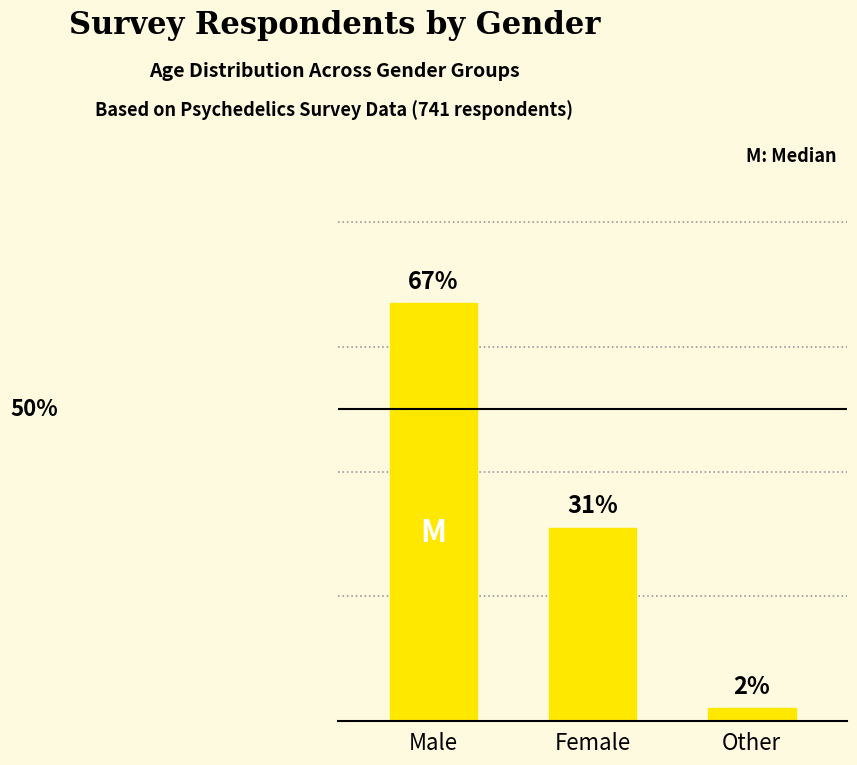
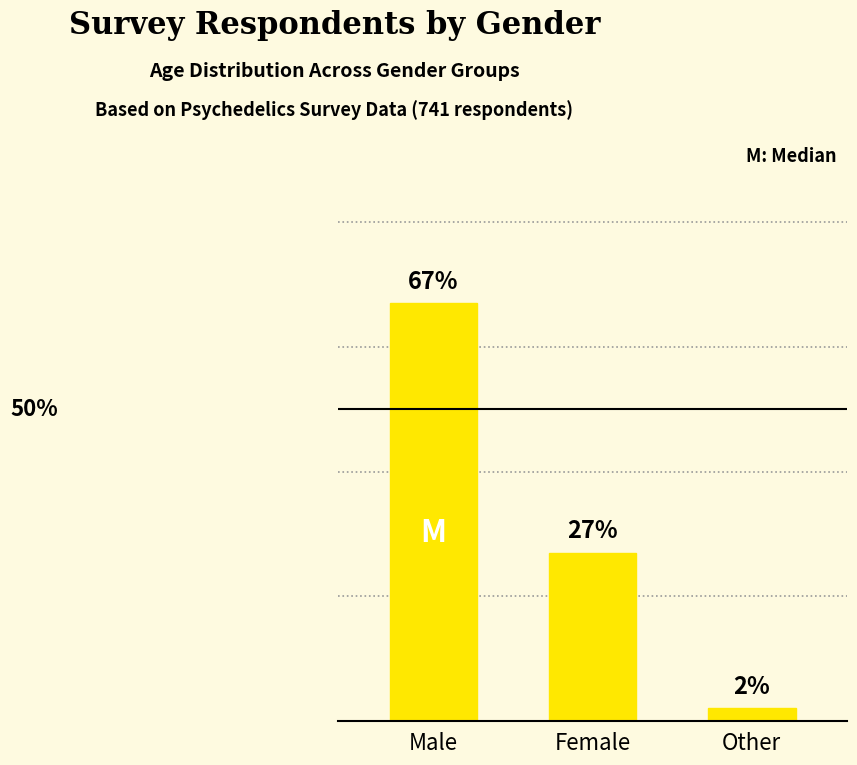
  {
    "Male": "67%",
-   "Female": "31%",
+   "Female": "27%",
    "Other": "2%"
  }
